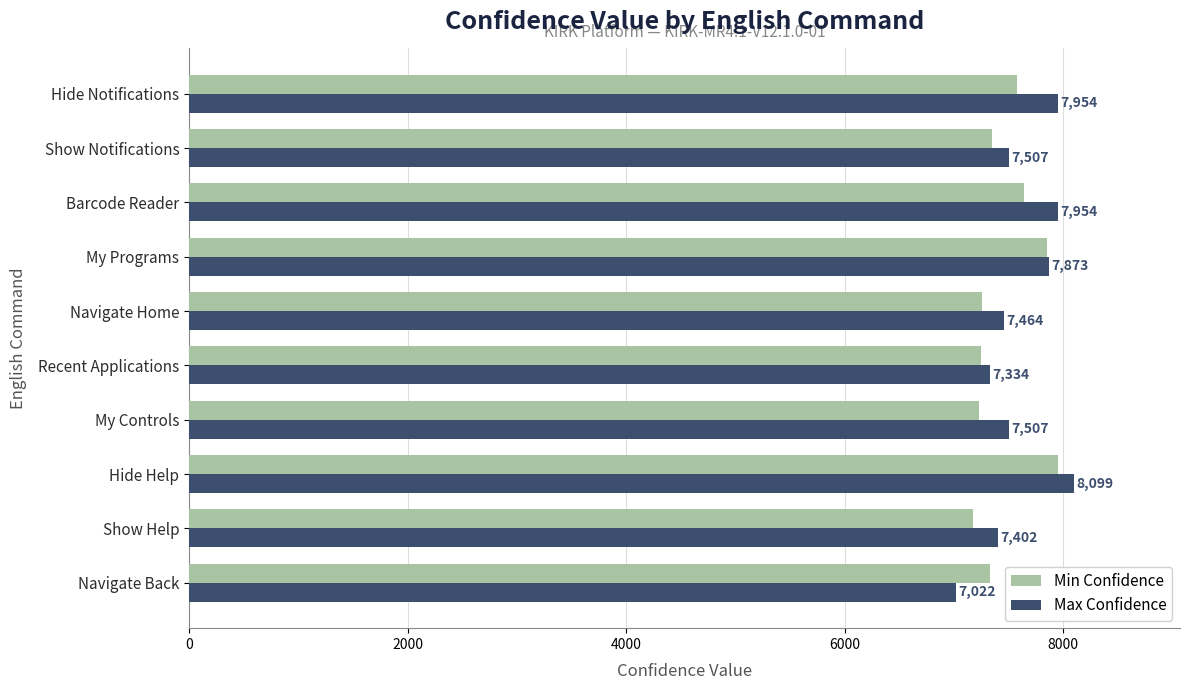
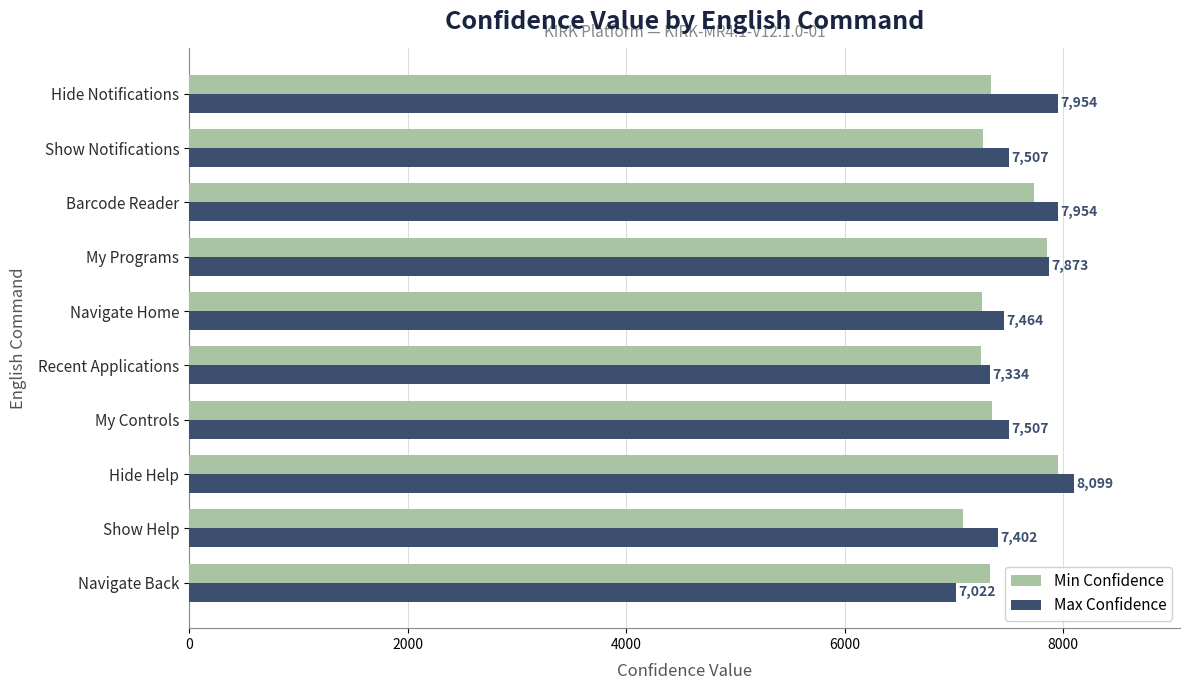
  {
    "Min Confidence": {
-     "Hide Notifications": "7580",
-     "Show Notifications": "7350",
-     "Barcode Reader": "7640",
+     "Hide Notifications": "7350",
+     "Show Notifications": "7270",
+     "Barcode Reader": "7740",
      "My Programs": "7860",
      "Navigate Home": "7250",
      "Recent Applications": "7250",
-     "My Controls": "7240",
+     "My Controls": "7350",
      "Hide Help": "7950",
-     "Show Help": "7170",
+     "Show Help": "7080",
      "Navigate Back": "7340"
    },
    "Max Confidence": {
      "Hide Notifications": "7,954",
      "Show Notifications": "7,507",
      "Barcode Reader": "7,954",
      "My Programs": "7,873",
      "Navigate Home": "7,464",
      "Recent Applications": "7,334",
      "My Controls": "7,507",
      "Hide Help": "8,099",
      "Show Help": "7,402",
      "Navigate Back": "7,022"
    }
  }
